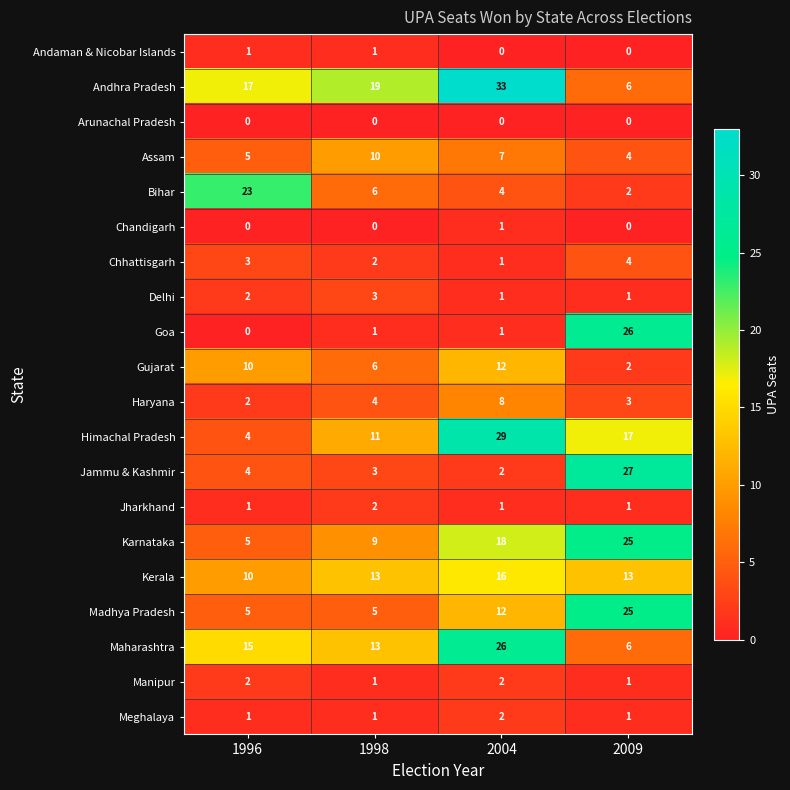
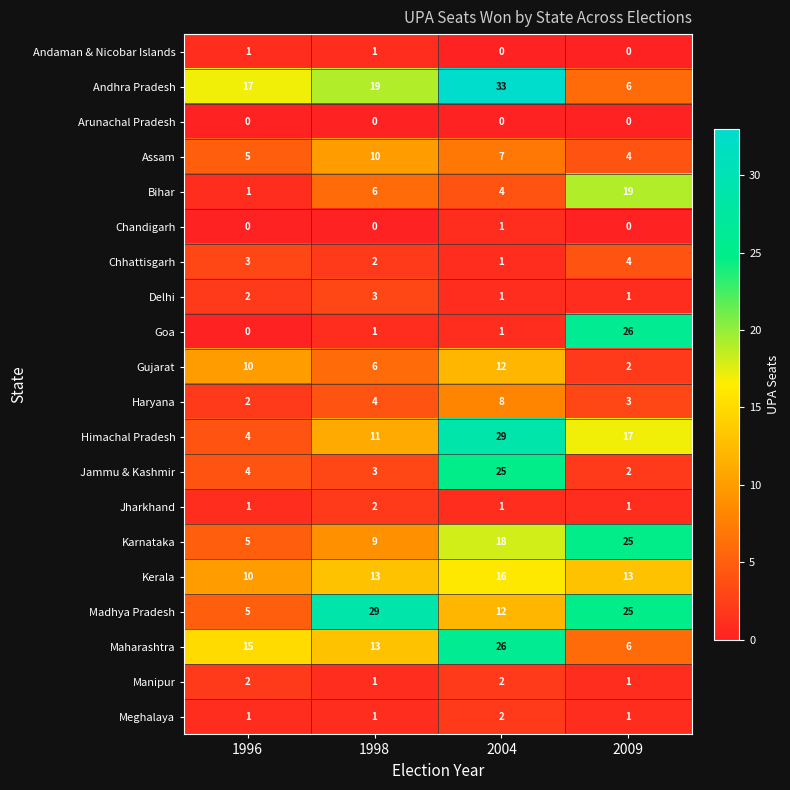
  {
    "Andaman & Nicobar Islands": {
      "1996": 1,
      "1998": 1,
      "2004": 0,
      "2009": 0
    },
    "Andhra Pradesh": {
      "1996": 17,
      "1998": 19,
      "2004": 33,
      "2009": 6
    },
    "Arunachal Pradesh": {
      "1996": 0,
      "1998": 0,
      "2004": 0,
      "2009": 0
    },
    "Assam": {
      "1996": 5,
      "1998": 10,
      "2004": 7,
      "2009": 4
    },
    "Bihar": {
-     "1996": 23,
+     "1996": 1,
      "1998": 6,
      "2004": 4,
-     "2009": 2
+     "2009": 19
    },
    "Chandigarh": {
      "1996": 0,
      "1998": 0,
      "2004": 1,
      "2009": 0
    },
    "Chhattisgarh": {
      "1996": 3,
      "1998": 2,
      "2004": 1,
      "2009": 4
    },
    "Delhi": {
      "1996": 2,
      "1998": 3,
      "2004": 1,
      "2009": 1
    },
    "Goa": {
      "1996": 0,
      "1998": 1,
      "2004": 1,
      "2009": 26
    },
    "Gujarat": {
      "1996": 10,
      "1998": 6,
      "2004": 12,
      "2009": 2
    },
    "Haryana": {
      "1996": 2,
      "1998": 4,
      "2004": 8,
      "2009": 3
    },
    "Himachal Pradesh": {
      "1996": 4,
      "1998": 11,
      "2004": 29,
      "2009": 17
    },
    "Jammu & Kashmir": {
      "1996": 4,
      "1998": 3,
-     "2004": 2,
-     "2009": 27
+     "2004": 25,
+     "2009": 2
    },
    "Jharkhand": {
      "1996": 1,
      "1998": 2,
      "2004": 1,
      "2009": 1
    },
    "Karnataka": {
      "1996": 5,
      "1998": 9,
      "2004": 18,
      "2009": 25
    },
    "Kerala": {
      "1996": 10,
      "1998": 13,
      "2004": 16,
      "2009": 13
    },
    "Madhya Pradesh": {
      "1996": 5,
-     "1998": 5,
+     "1998": 29,
      "2004": 12,
      "2009": 25
    },
    "Maharashtra": {
      "1996": 15,
      "1998": 13,
      "2004": 26,
      "2009": 6
    },
    "Manipur": {
      "1996": 2,
      "1998": 1,
      "2004": 2,
      "2009": 1
    },
    "Meghalaya": {
      "1996": 1,
      "1998": 1,
      "2004": 2,
      "2009": 1
    }
  }
